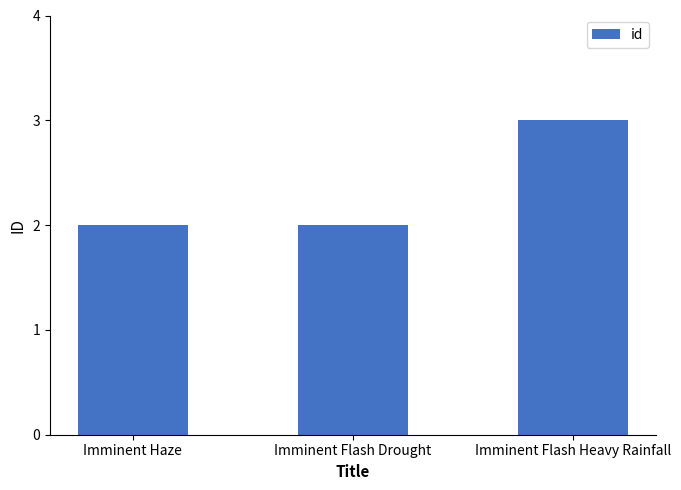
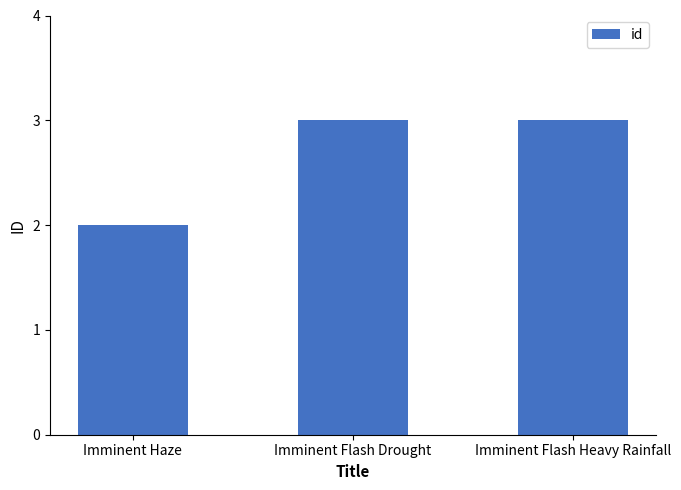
  {
    "Imminent Haze": 2,
-   "Imminent Flash Drought": 2,
+   "Imminent Flash Drought": 3,
    "Imminent Flash Heavy Rainfall": 3
  }
